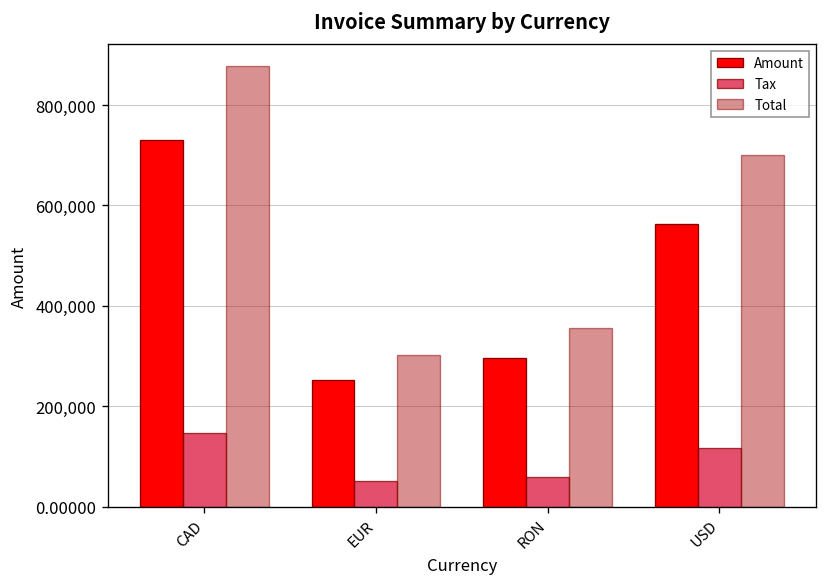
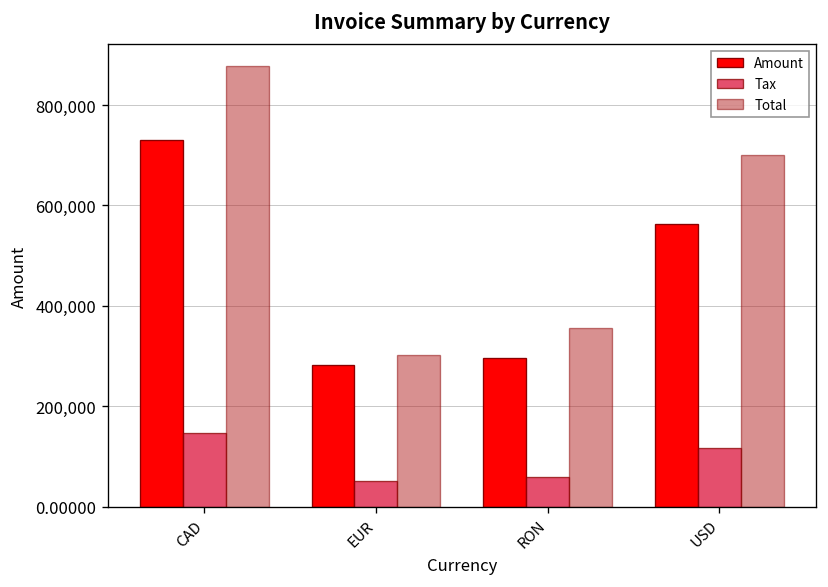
  {
    "Amount": {
      "CAD": "730,000",
-     "EUR": "250,000",
+     "EUR": "280,000",
      "RON": "300,000",
      "USD": "560,000"
    }
  }
